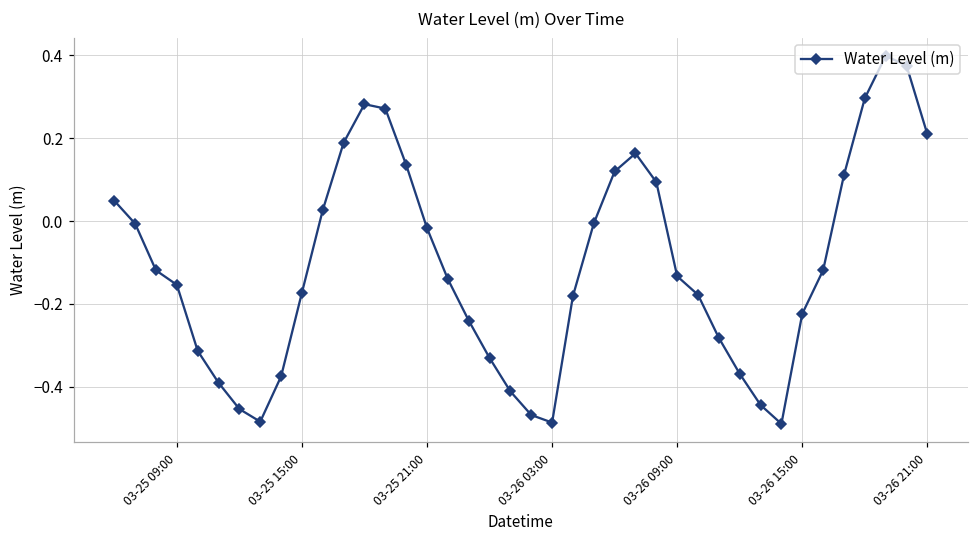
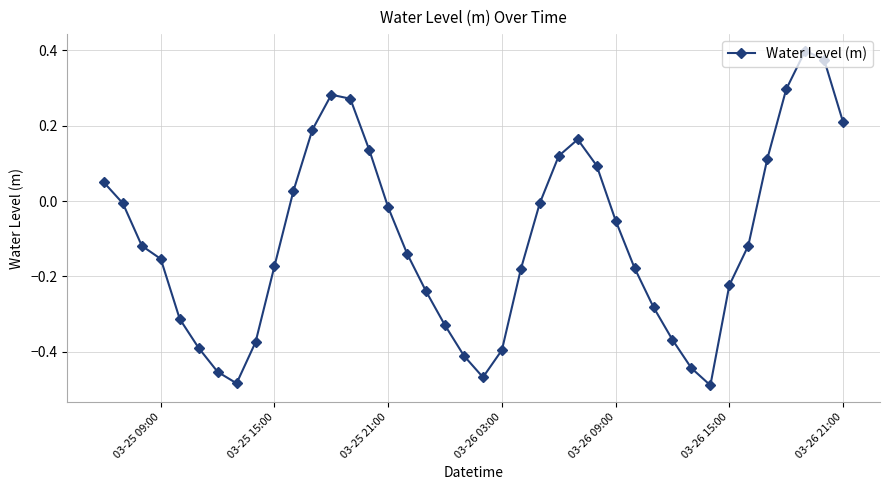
  {
    "03-25 09:00": -0.15,
    "03-25 15:00": -0.17,
    "03-25 21:00": -0.02,
-   "03-26 03:00": -0.49,
-   "03-26 09:00": -0.13,
+   "03-26 03:00": -0.40,
+   "03-26 09:00": -0.05,
    "03-26 15:00": -0.22,
    "03-26 21:00": 0.21
  }
